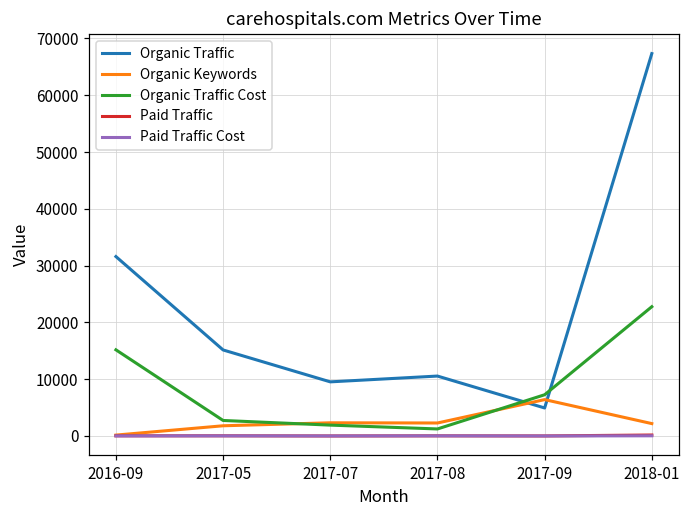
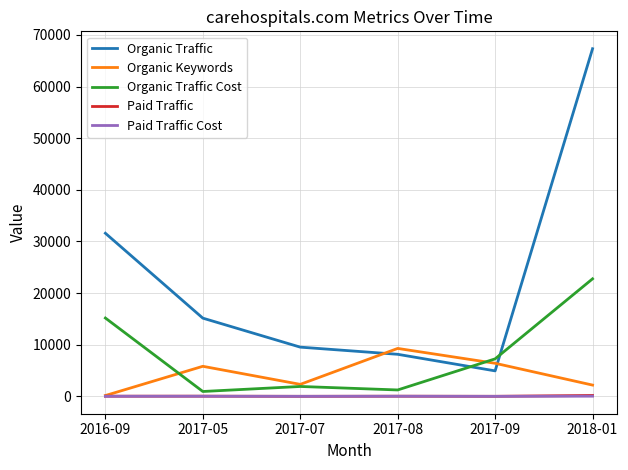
  {
    "Organic Traffic": {
      "2016-09": 32000,
      "2017-05": 15000,
      "2017-07": 10000,
-     "2017-08": 11000,
+     "2017-08": 8000,
      "2017-09": 5000,
      "2018-01": 67000
    },
    "Organic Keywords": {
-     "2017-05": 2000,
-     "2017-08": 2000,
+     "2017-05": 6000,
+     "2017-08": 9000,
      "2017-09": 6000,
      "2018-01": 2000
    },
    "Organic Traffic Cost": {
      "2016-09": 15000,
-     "2017-05": 3000,
+     "2017-05": 1000,
      "2017-08": 1000,
      "2017-09": 7000,
      "2018-01": 23000
    },
    "Paid Traffic Cost": {
      "2017-05": 0,
      "2017-07": 0,
      "2017-08": 0,
      "2017-09": 0,
      "2018-01": 0
    }
  }
